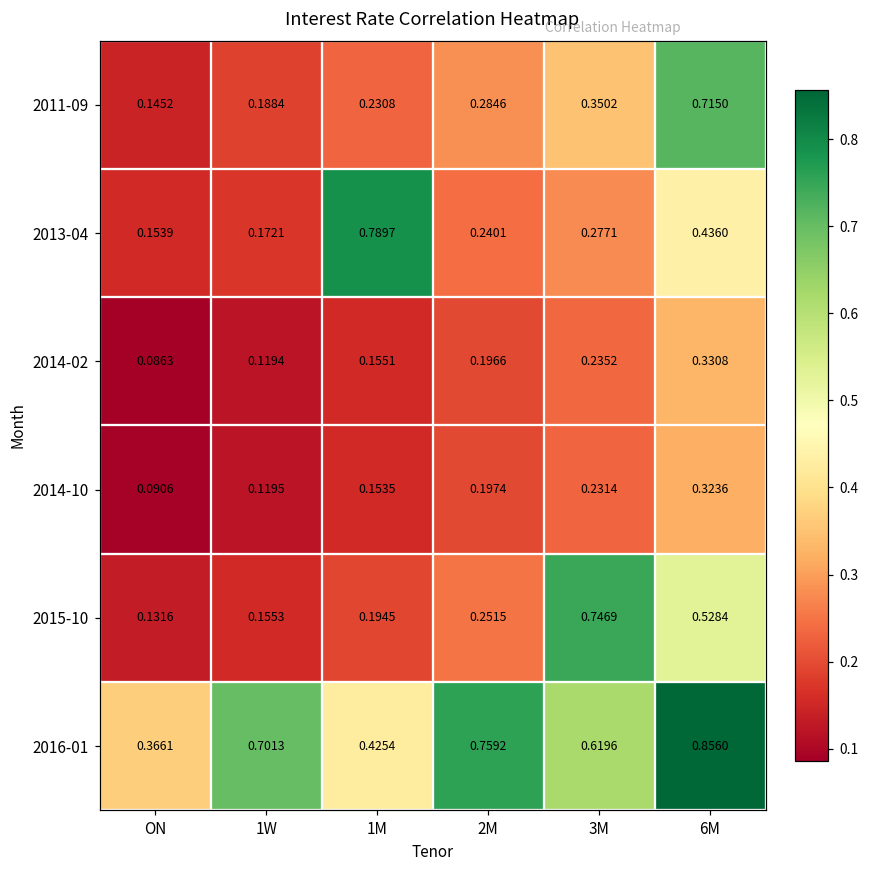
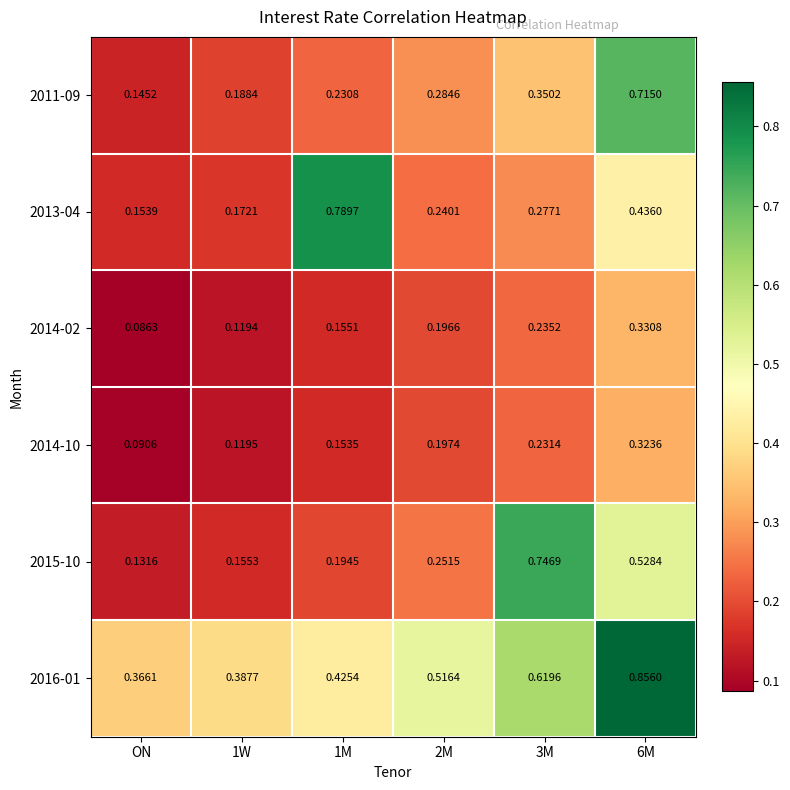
  {
    "2011-09": {
      "ON": 0.1452,
      "1W": 0.1884,
      "1M": 0.2308,
      "2M": 0.2846,
      "3M": 0.3502,
      "6M": 0.7150
    },
    "2013-04": {
      "ON": 0.1539,
      "1W": 0.1721,
      "1M": 0.7897,
      "2M": 0.2401,
      "3M": 0.2771,
      "6M": 0.4360
    },
    "2014-02": {
      "ON": 0.0863,
      "1W": 0.1194,
      "1M": 0.1551,
      "2M": 0.1966,
      "3M": 0.2352,
      "6M": 0.3308
    },
    "2014-10": {
      "ON": 0.0906,
      "1W": 0.1195,
      "1M": 0.1535,
      "2M": 0.1974,
      "3M": 0.2314,
      "6M": 0.3236
    },
    "2015-10": {
      "ON": 0.1316,
      "1W": 0.1553,
      "1M": 0.1945,
      "2M": 0.2515,
      "3M": 0.7469,
      "6M": 0.5284
    },
    "2016-01": {
      "ON": 0.3661,
-     "1W": 0.7013,
+     "1W": 0.3877,
      "1M": 0.4254,
-     "2M": 0.7592,
+     "2M": 0.5164,
      "3M": 0.6196,
      "6M": 0.8560
    }
  }
